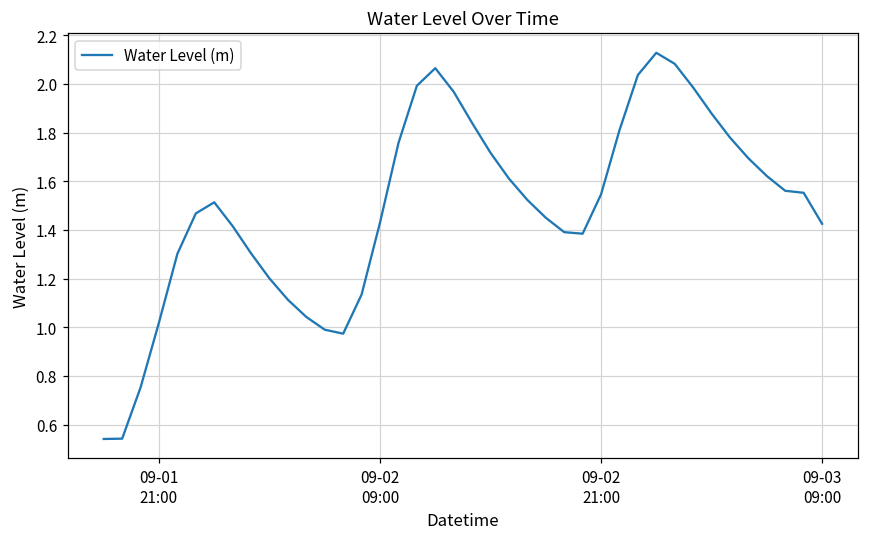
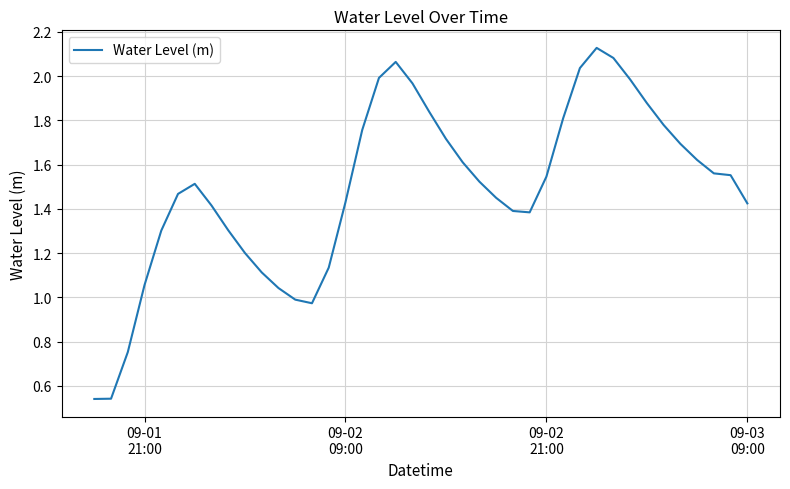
  {
-   "09-01 21:00": 1.02,
+   "09-01 21:00": 1.06,
    "09-02 09:00": 1.43,
    "09-02 21:00": 1.55,
    "09-03 09:00": 1.43
  }
